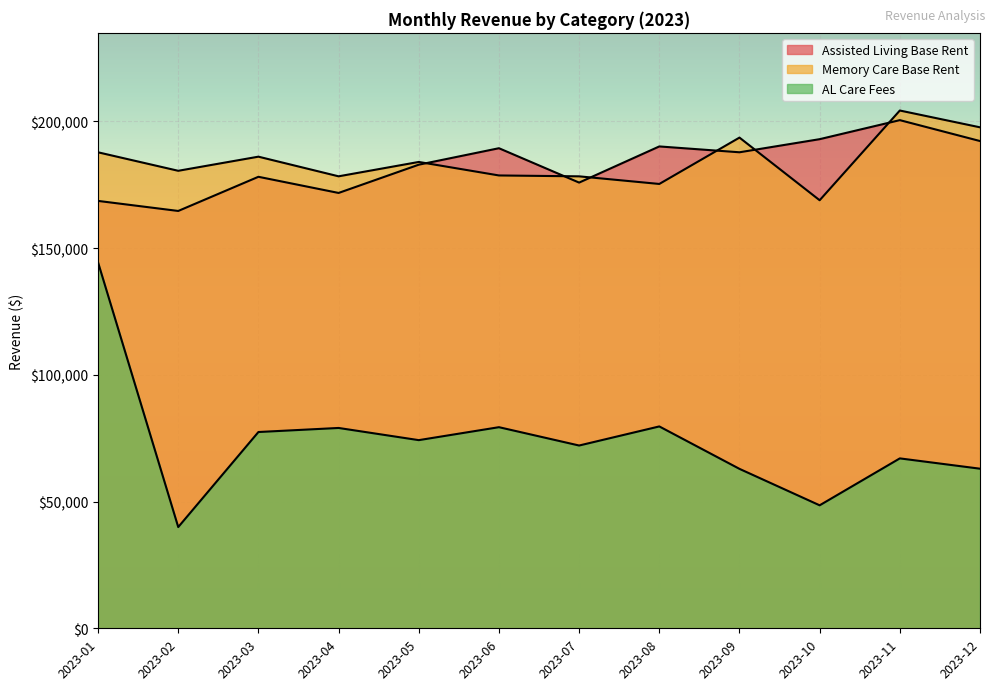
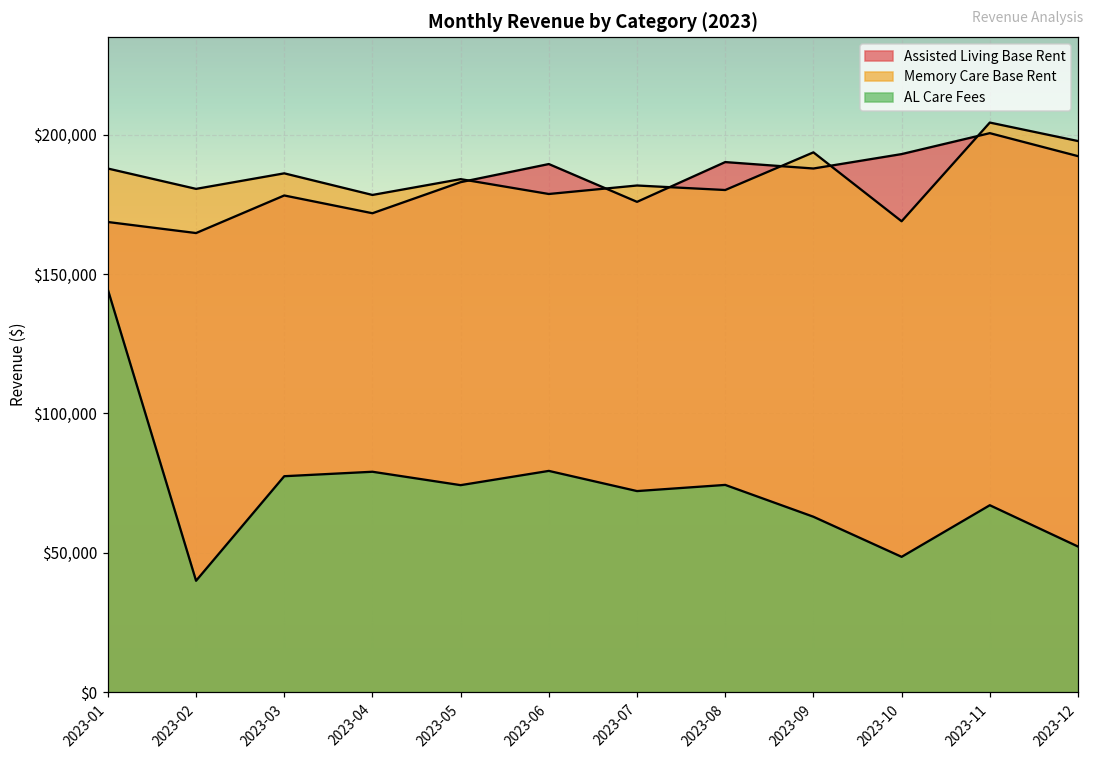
  {
    "Assisted Living Base Rent": {
      "2023-01": "$169,000",
      "2023-02": "$165,000",
      "2023-03": "$178,000",
      "2023-04": "$172,000",
      "2023-05": "$183,000",
      "2023-06": "$189,000",
      "2023-07": "$176,000",
      "2023-08": "$190,000",
      "2023-09": "$188,000",
      "2023-10": "$193,000",
      "2023-11": "$201,000",
      "2023-12": "$192,000"
    },
    "Memory Care Base Rent": {
      "2023-01": "$188,000",
      "2023-02": "$181,000",
      "2023-03": "$186,000",
      "2023-04": "$178,000",
      "2023-05": "$184,000",
      "2023-06": "$179,000",
-     "2023-07": "$178,000",
-     "2023-08": "$175,000",
+     "2023-07": "$182,000",
+     "2023-08": "$180,000",
      "2023-09": "$194,000",
      "2023-10": "$169,000",
      "2023-11": "$204,000",
      "2023-12": "$198,000"
    },
    "AL Care Fees": {
      "2023-01": "$144,000",
      "2023-02": "$40,000",
      "2023-03": "$77,000",
      "2023-04": "$79,000",
      "2023-05": "$74,000",
      "2023-06": "$79,000",
      "2023-07": "$72,000",
-     "2023-08": "$80,000",
+     "2023-08": "$74,000",
      "2023-09": "$63,000",
      "2023-10": "$49,000",
      "2023-11": "$67,000",
-     "2023-12": "$63,000"
+     "2023-12": "$52,000"
    }
  }
